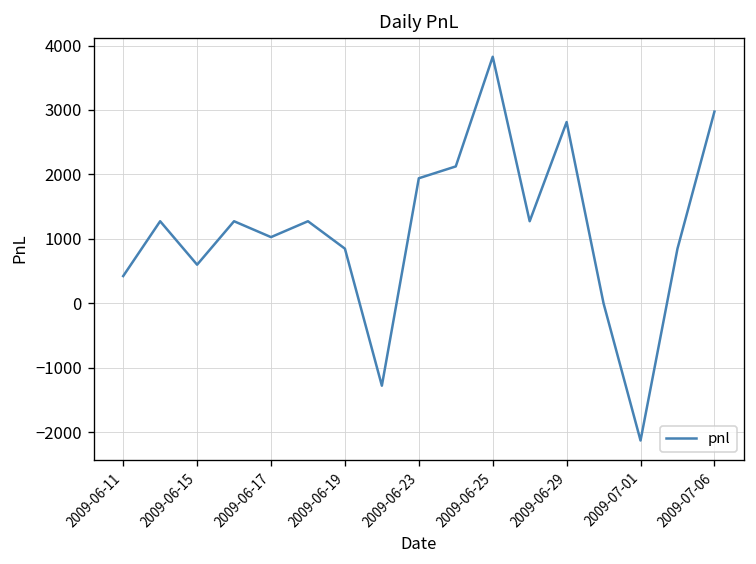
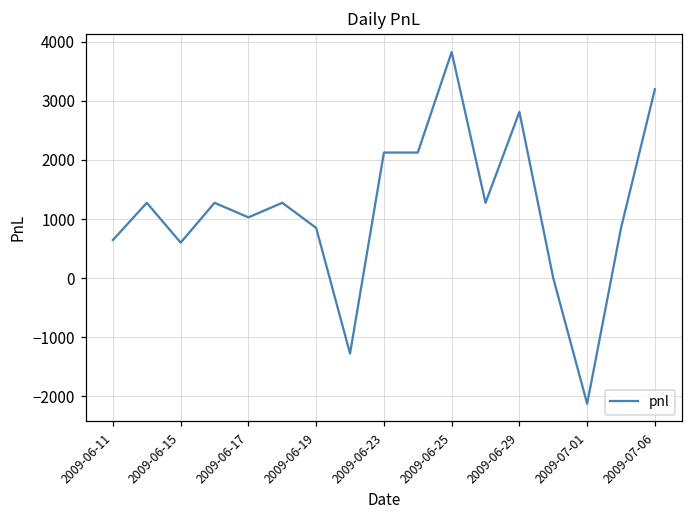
  {
-   "2009-06-11": 400,
+   "2009-06-11": 600,
    "2009-06-15": 600,
    "2009-06-17": 1000,
    "2009-06-19": 900,
-   "2009-06-23": 1900,
+   "2009-06-23": 2100,
    "2009-06-25": 3800,
    "2009-06-29": 2800,
    "2009-07-01": -2100,
-   "2009-07-06": 3000
+   "2009-07-06": 3200
  }
